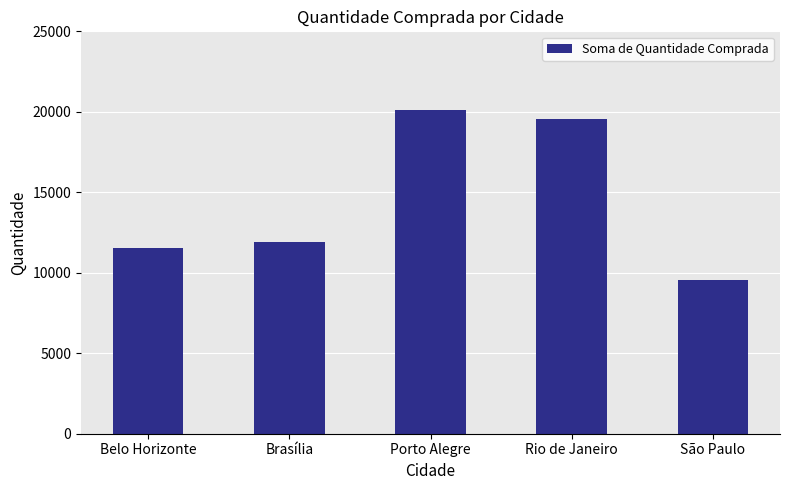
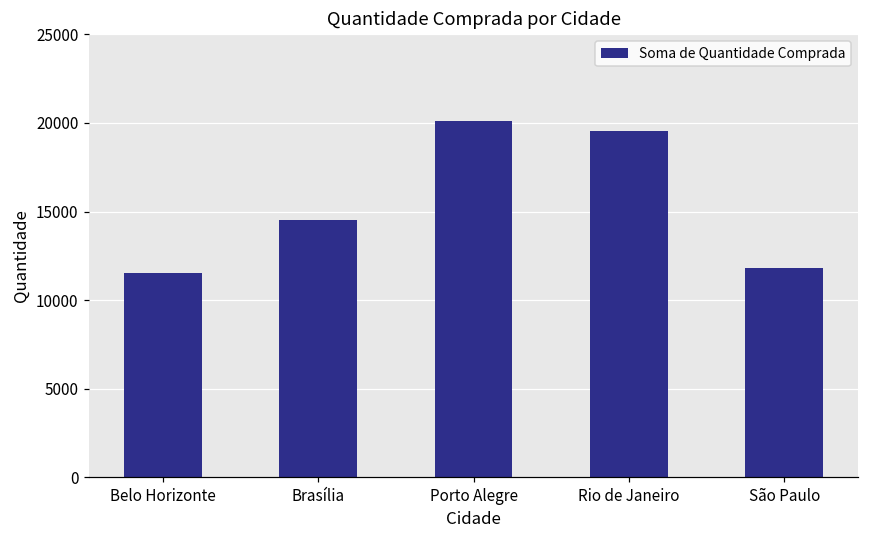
  {
    "Belo Horizonte": 11500,
-   "Brasília": 11900,
+   "Brasília": 14500,
    "Porto Alegre": 20100,
    "Rio de Janeiro": 19500,
-   "São Paulo": 9500
+   "São Paulo": 11800
  }
